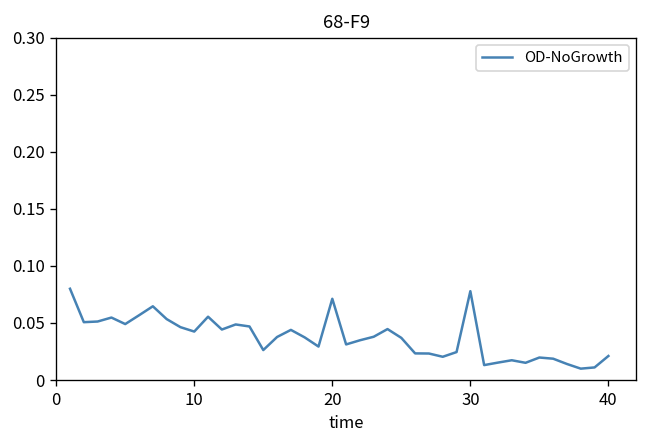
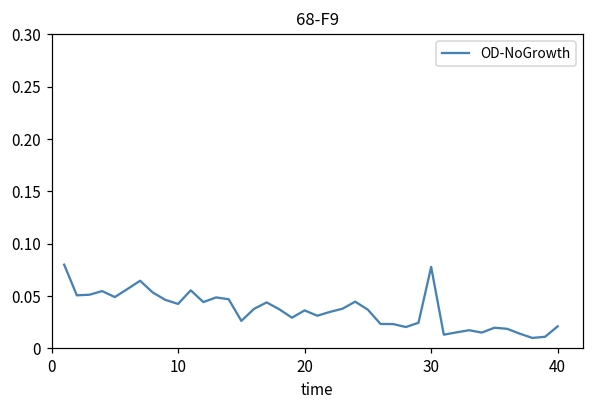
  {
    "10": 0.04,
-   "20": 0.07,
+   "20": 0.04,
    "30": 0.08,
    "40": 0.02
  }
